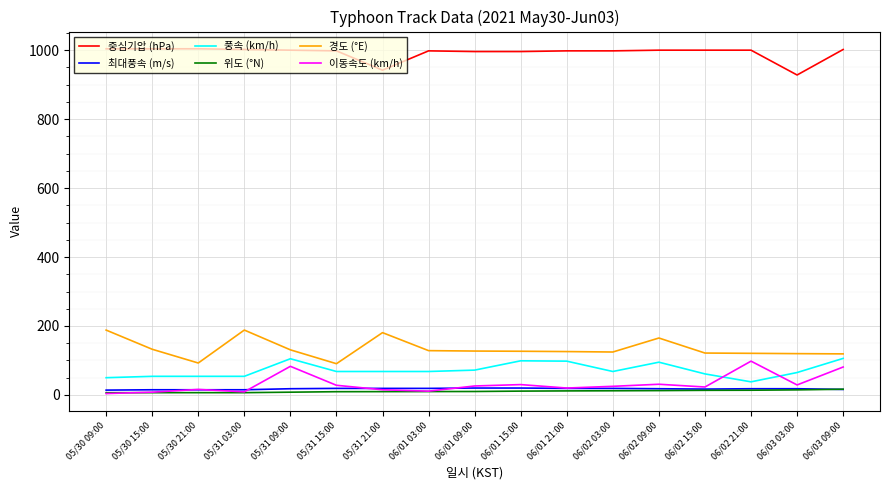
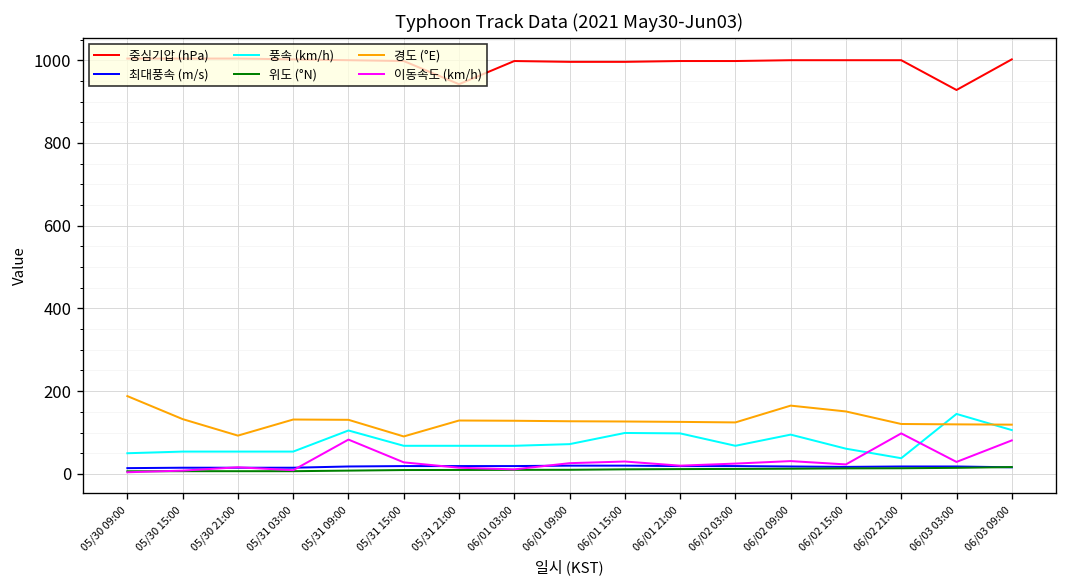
  {
    "중심기압 (hPa)": {
      "06/01 03:00": 1000,
      "06/01 09:00": 1000,
      "06/01 15:00": 1000,
      "06/01 21:00": 1000,
      "06/02 03:00": 1000,
      "06/02 09:00": 1000,
      "06/02 15:00": 1000,
      "06/02 21:00": 1000,
      "06/03 03:00": 930,
      "06/03 09:00": 1000
    },
    "최대풍속 (m/s)": {
      "05/30 09:00": 10,
      "05/31 09:00": 20,
      "05/31 15:00": 20,
      "06/01 03:00": 20,
      "06/01 15:00": 20
    },
    "풍속 (km/h)": {
      "05/30 09:00": 50,
      "05/30 15:00": 50,
      "05/30 21:00": 50,
      "05/31 03:00": 50,
      "05/31 09:00": 110,
      "05/31 15:00": 70,
      "05/31 21:00": 70,
      "06/01 03:00": 70,
      "06/01 09:00": 70,
      "06/01 15:00": 100,
      "06/01 21:00": 100,
      "06/02 03:00": 70,
      "06/02 09:00": 100,
      "06/02 15:00": 60,
      "06/02 21:00": 40,
-     "06/03 03:00": 70,
+     "06/03 03:00": 150,
      "06/03 09:00": 110
    },
    "위도 (°N)": {
      "05/30 21:00": 10,
      "05/31 09:00": 10,
      "05/31 15:00": 10,
      "06/01 09:00": 10,
      "06/01 15:00": 10
    },
    "경도 (°E)": {
      "05/30 09:00": 190,
      "05/30 15:00": 130,
      "05/30 21:00": 90,
-     "05/31 03:00": 190,
+     "05/31 03:00": 130,
      "05/31 09:00": 130,
      "05/31 15:00": 90,
-     "05/31 21:00": 180,
+     "05/31 21:00": 130,
      "06/01 03:00": 130,
      "06/01 09:00": 130,
      "06/01 15:00": 130,
      "06/01 21:00": 130,
      "06/02 03:00": 120,
      "06/02 09:00": 170,
-     "06/02 15:00": 120,
+     "06/02 15:00": 150,
      "06/02 21:00": 120,
      "06/03 03:00": 120,
      "06/03 09:00": 120
    },
    "이동속도 (km/h)": {
      "05/31 09:00": 80,
      "05/31 15:00": 30,
      "06/01 15:00": 30,
      "06/02 09:00": 30,
      "06/02 21:00": 100,
      "06/03 03:00": 30,
      "06/03 09:00": 80
    }
  }
